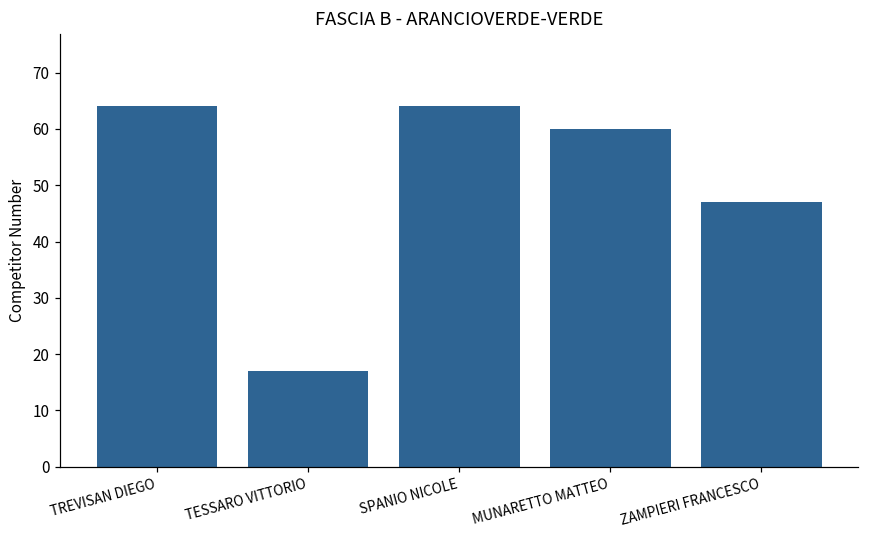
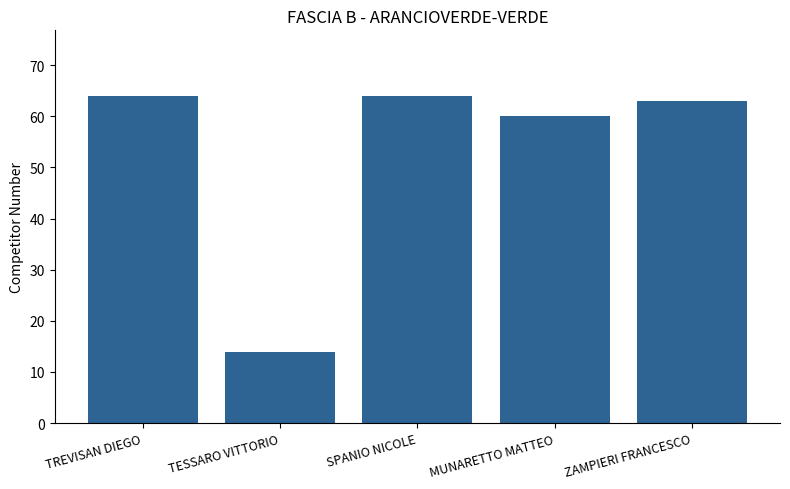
  {
    "TREVISAN DIEGO": 64,
-   "TESSARO VITTORIO": 17,
+   "TESSARO VITTORIO": 14,
    "SPANIO NICOLE": 64,
    "MUNARETTO MATTEO": 60,
-   "ZAMPIERI FRANCESCO": 47
+   "ZAMPIERI FRANCESCO": 63
  }
